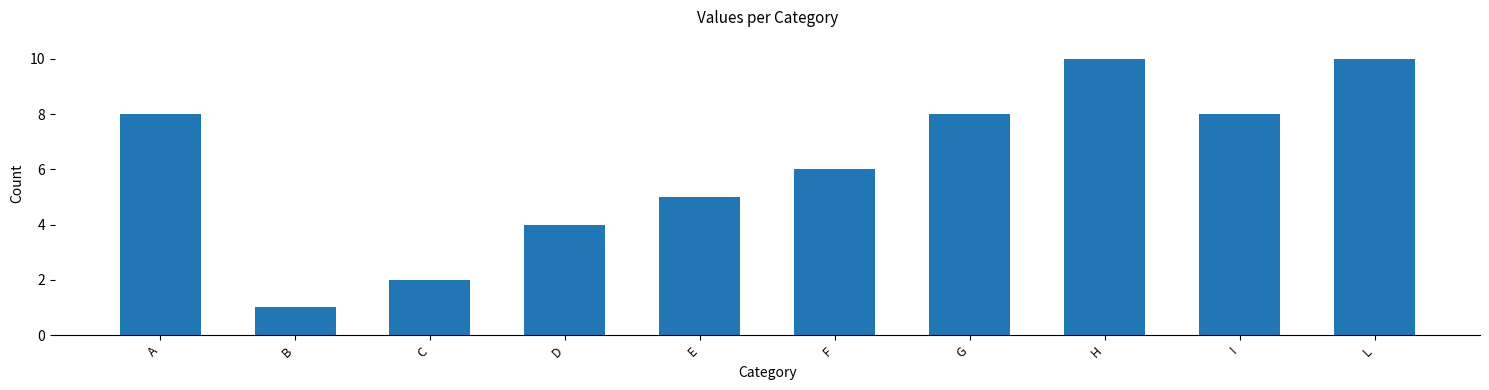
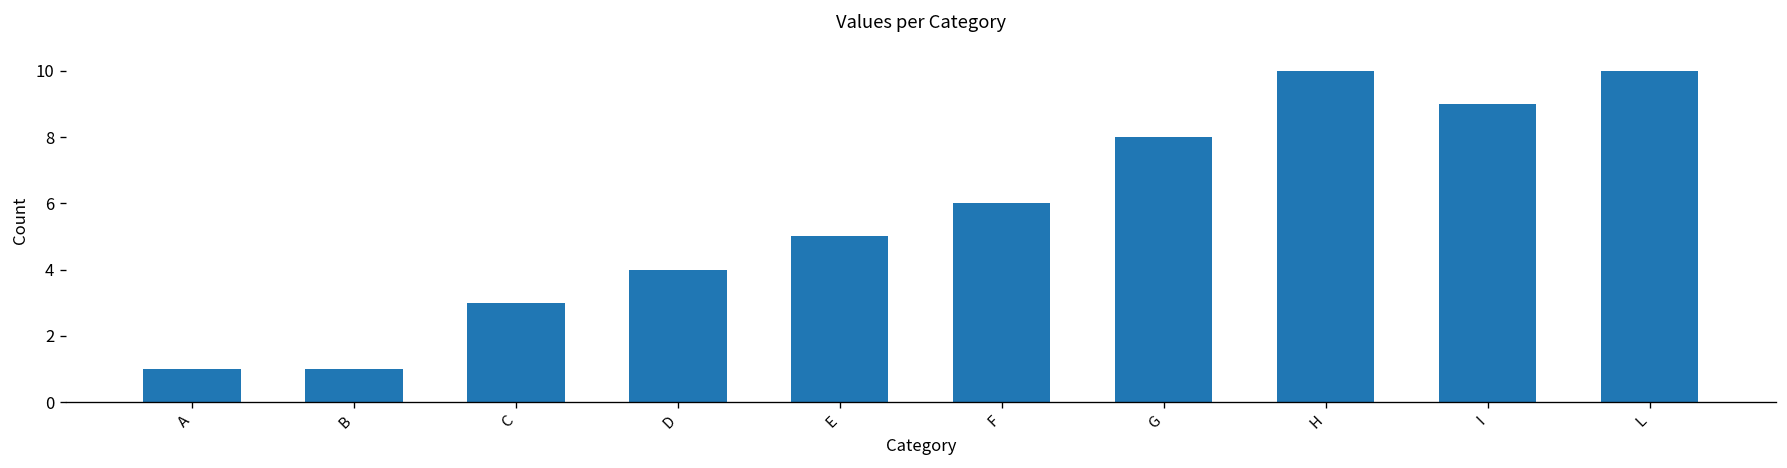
  {
-   "A": 8,
+   "A": 1,
    "B": 1,
-   "C": 2,
+   "C": 3,
    "D": 4,
    "E": 5,
    "F": 6,
    "G": 8,
    "H": 10,
-   "I": 8,
+   "I": 9,
    "L": 10
  }
